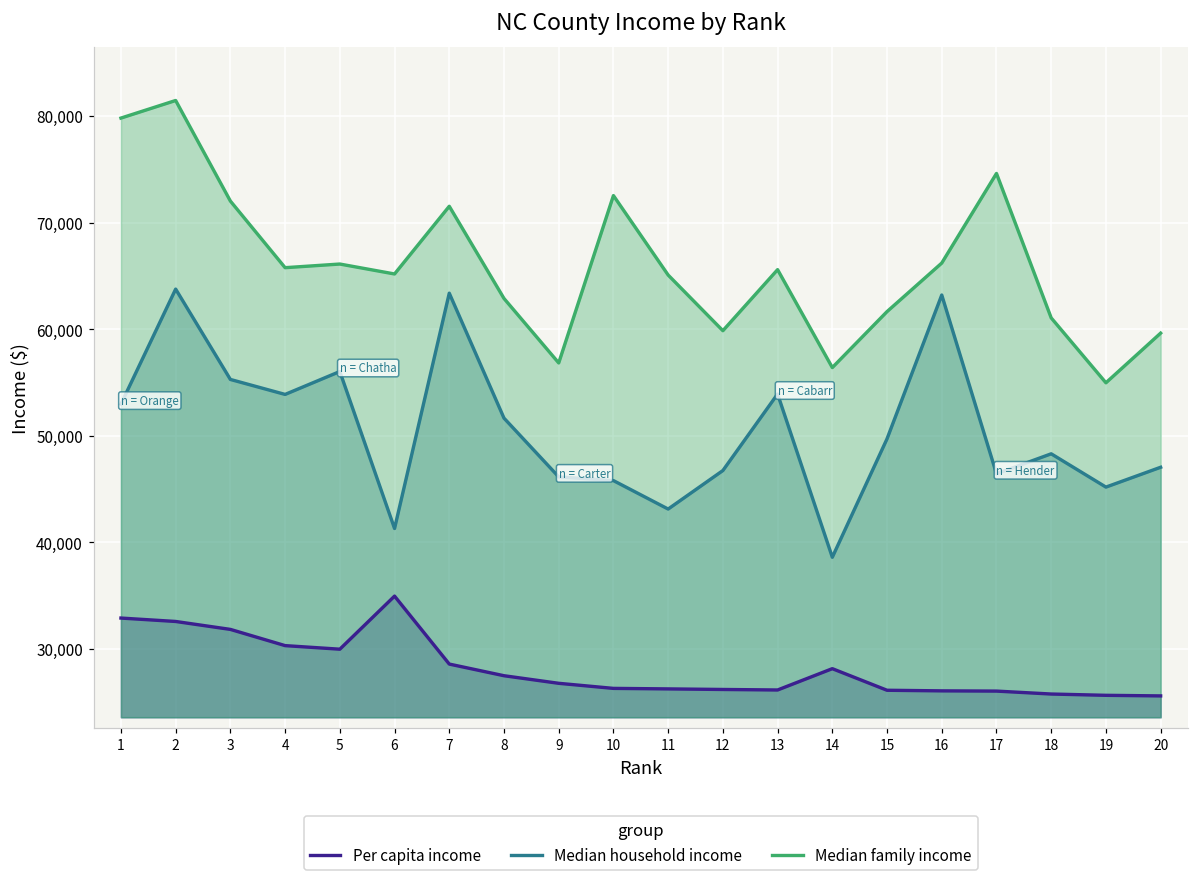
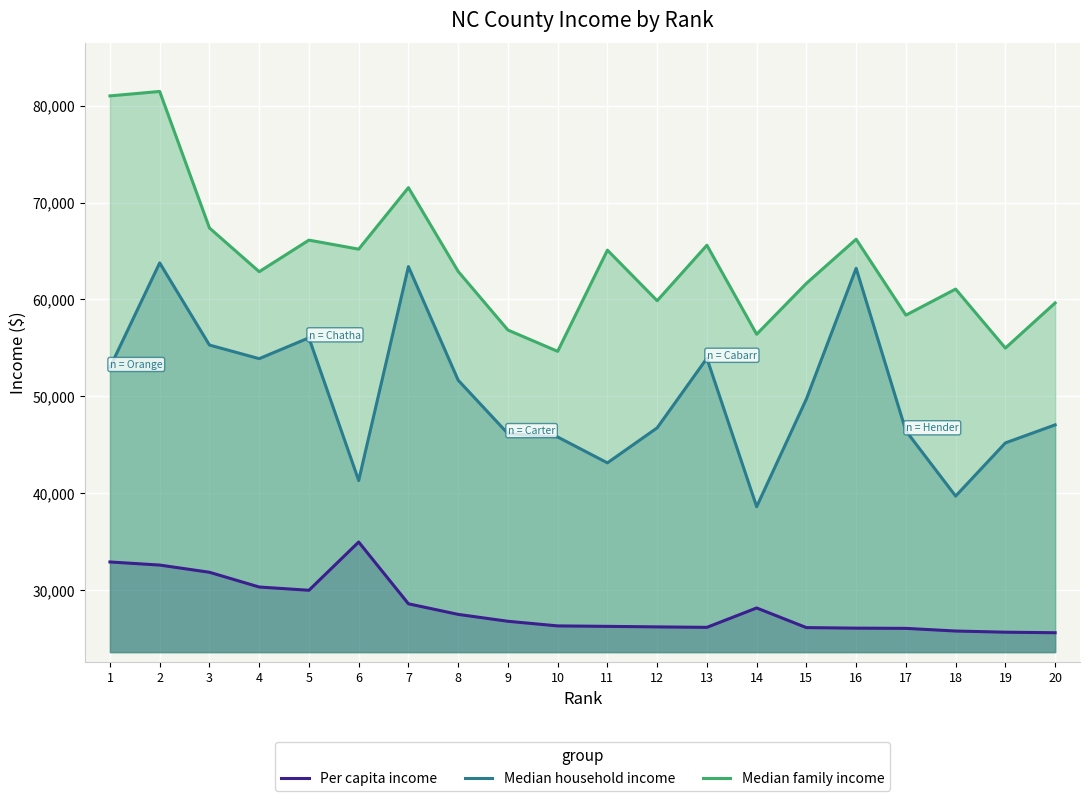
  {
    "Per capita income": {
      "1": "33,000",
      "2": "33,000",
      "3": "32,000",
      "4": "30,000",
      "5": "30,000",
      "6": "35,000",
      "7": "29,000",
      "8": "28,000",
      "9": "27,000",
      "10": "26,000",
      "11": "26,000",
      "12": "26,000",
      "13": "26,000",
      "14": "28,000",
      "15": "26,000",
      "16": "26,000",
      "17": "26,000",
      "18": "26,000",
      "19": "26,000",
      "20": "26,000"
    },
    "Median household income": {
      "2": "64,000",
      "3": "55,000",
      "4": "54,000",
      "6": "41,000",
      "7": "63,000",
      "8": "52,000",
      "10": "46,000",
      "11": "43,000",
      "12": "47,000",
      "14": "39,000",
      "15": "50,000",
      "16": "63,000",
-     "18": "48,000",
+     "18": "40,000",
      "19": "45,000",
      "20": "47,000"
    },
    "Median family income": {
-     "1": "80,000",
+     "1": "81,000",
      "2": "81,000",
-     "3": "72,000",
-     "4": "66,000",
+     "3": "67,000",
+     "4": "63,000",
      "5": "66,000",
      "6": "65,000",
      "7": "72,000",
      "8": "63,000",
      "9": "57,000",
-     "10": "73,000",
+     "10": "55,000",
      "11": "65,000",
      "12": "60,000",
      "13": "66,000",
      "14": "56,000",
      "15": "62,000",
      "16": "66,000",
-     "17": "75,000",
+     "17": "58,000",
      "18": "61,000",
      "19": "55,000",
      "20": "60,000"
    }
  }
